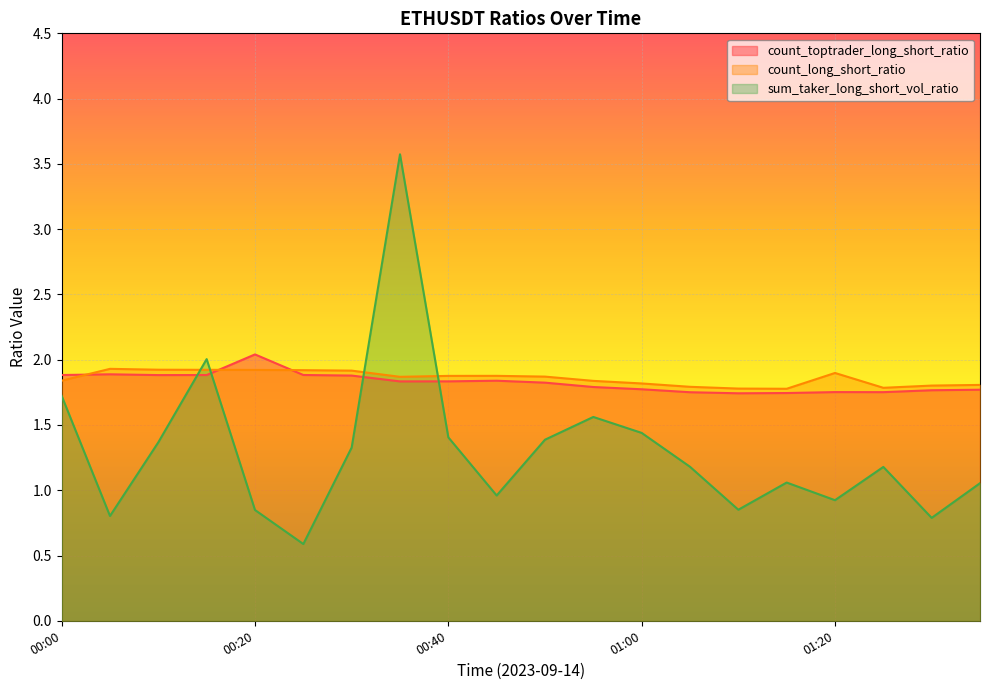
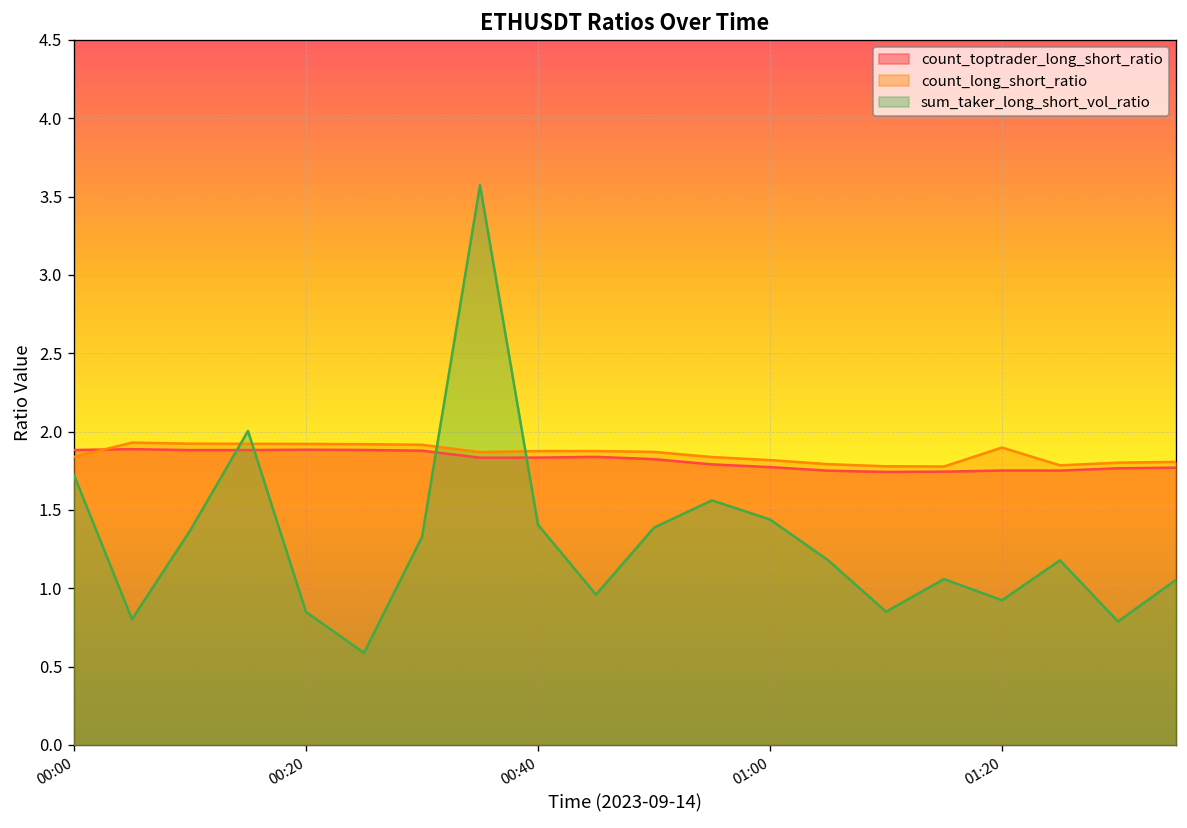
  {
    "count_toptrader_long_short_ratio": {
      "00:00": 1.88,
-     "00:20": 2.04,
+     "00:20": 1.88,
      "00:40": 1.83,
      "01:00": 1.77,
      "01:20": 1.75
    },
    "count_long_short_ratio": {
      "00:00": 1.84,
      "00:20": 1.92,
      "00:40": 1.88,
      "01:00": 1.82,
      "01:20": 1.90
    },
    "sum_taker_long_short_vol_ratio": {
      "00:00": 1.72,
      "00:20": 0.85,
      "00:40": 1.41,
      "01:00": 1.44,
      "01:20": 0.92
    }
  }
